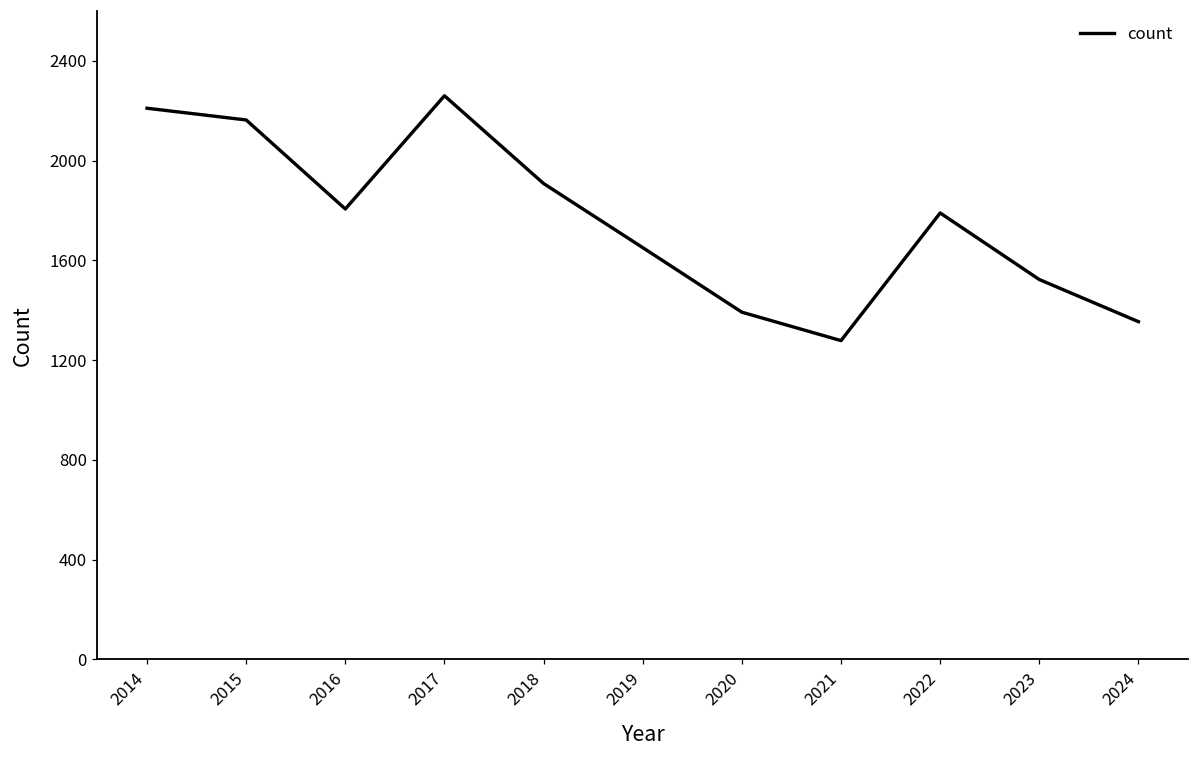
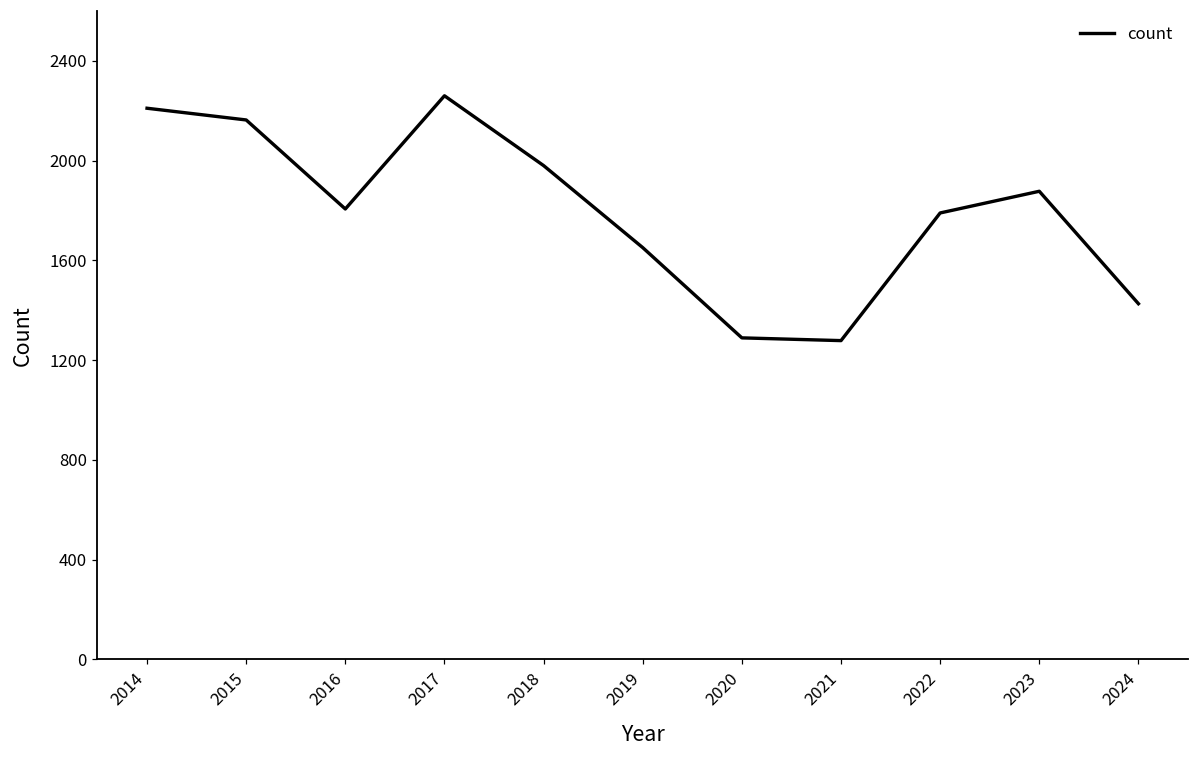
  {
    "2014": 2210,
    "2015": 2160,
    "2016": 1810,
    "2017": 2260,
-   "2018": 1910,
+   "2018": 1980,
    "2019": 1650,
-   "2020": 1390,
+   "2020": 1290,
    "2021": 1280,
    "2022": 1790,
-   "2023": 1520,
-   "2024": 1350
+   "2023": 1880,
+   "2024": 1430
  }
